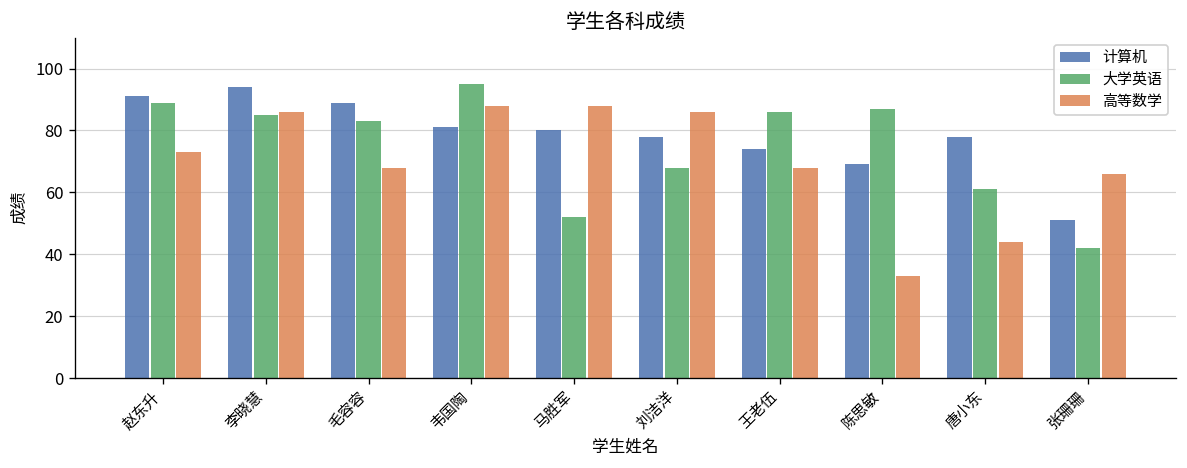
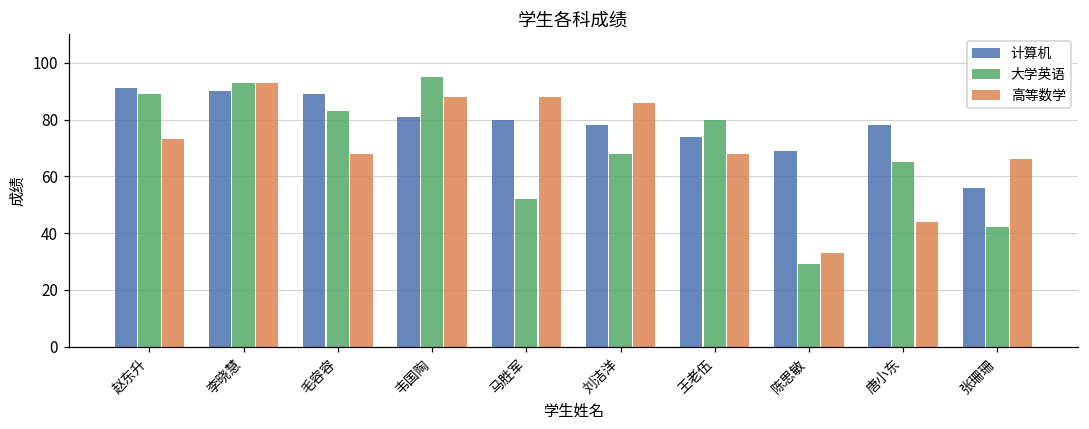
  {
    "计算机": {
      "赵东升": 91,
-     "李晓慧": 94,
+     "李晓慧": 90,
      "毛容容": 89,
      "韦国陶": 81,
      "马胜军": 80,
      "刘洁洋": 78,
      "王老伍": 74,
      "陈思敏": 69,
      "唐小东": 78,
-     "张珊珊": 51
+     "张珊珊": 56
    },
    "大学英语": {
      "赵东升": 89,
-     "李晓慧": 85,
+     "李晓慧": 93,
      "毛容容": 83,
      "韦国陶": 95,
      "马胜军": 52,
      "刘洁洋": 68,
-     "王老伍": 86,
-     "陈思敏": 87,
-     "唐小东": 61,
+     "王老伍": 80,
+     "陈思敏": 29,
+     "唐小东": 65,
      "张珊珊": 42
    },
    "高等数学": {
      "赵东升": 73,
-     "李晓慧": 86,
+     "李晓慧": 93,
      "毛容容": 68,
      "韦国陶": 88,
      "马胜军": 88,
      "刘洁洋": 86,
      "王老伍": 68,
      "陈思敏": 33,
      "唐小东": 44,
      "张珊珊": 66
    }
  }
